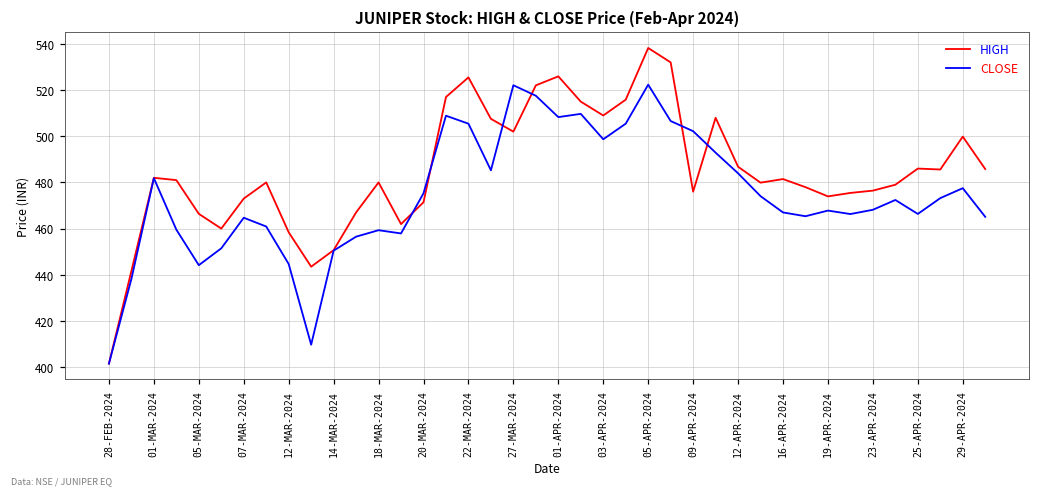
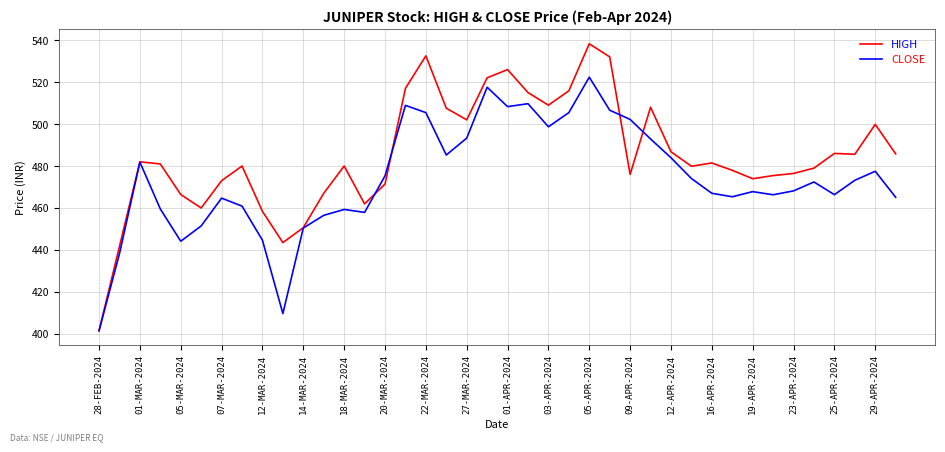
  {
    "HIGH": {
      "05-MAR-2024": 466,
      "07-MAR-2024": 473,
      "12-MAR-2024": 458,
      "18-MAR-2024": 480,
      "20-MAR-2024": 471,
-     "22-MAR-2024": 526,
+     "22-MAR-2024": 533,
      "27-MAR-2024": 502,
      "01-APR-2024": 526,
      "03-APR-2024": 509,
      "05-APR-2024": 538,
      "09-APR-2024": 476,
      "12-APR-2024": 487,
      "16-APR-2024": 481,
      "19-APR-2024": 474,
      "23-APR-2024": 476,
      "25-APR-2024": 486,
      "29-APR-2024": 500
    },
    "CLOSE": {
      "05-MAR-2024": 444,
      "07-MAR-2024": 465,
      "12-MAR-2024": 445,
      "18-MAR-2024": 459,
      "20-MAR-2024": 475,
      "22-MAR-2024": 505,
-     "27-MAR-2024": 522,
+     "27-MAR-2024": 493,
      "01-APR-2024": 508,
      "03-APR-2024": 499,
      "05-APR-2024": 522,
      "09-APR-2024": 502,
      "12-APR-2024": 484,
      "16-APR-2024": 467,
      "19-APR-2024": 468,
      "23-APR-2024": 468,
      "25-APR-2024": 466,
      "29-APR-2024": 478
    }
  }
